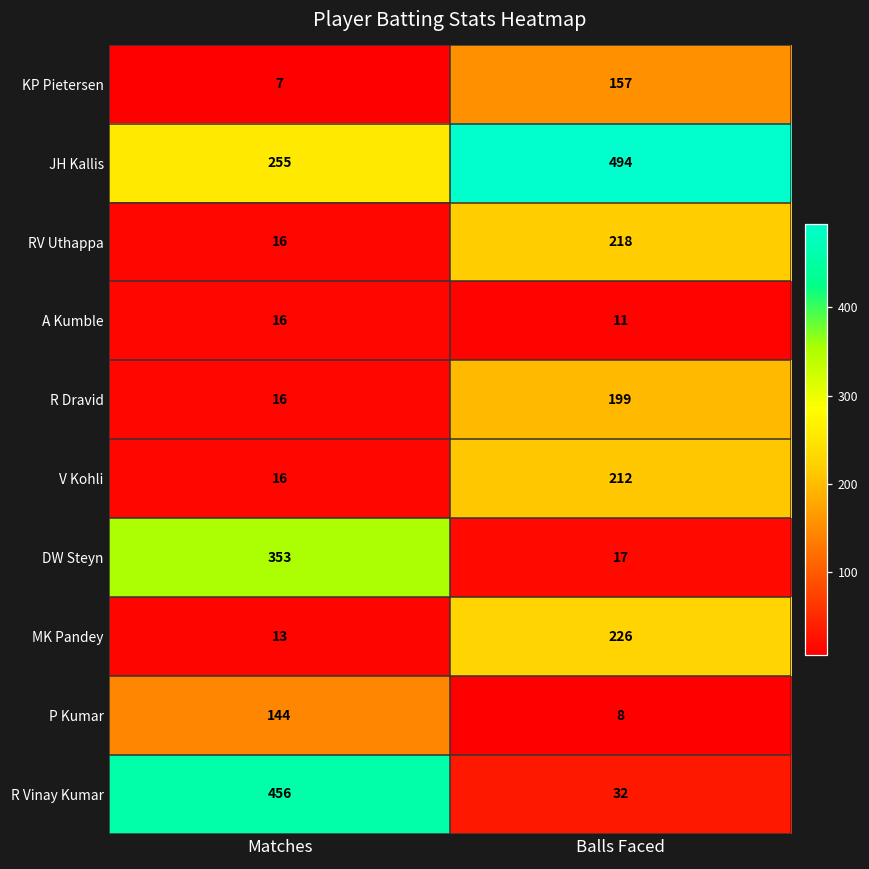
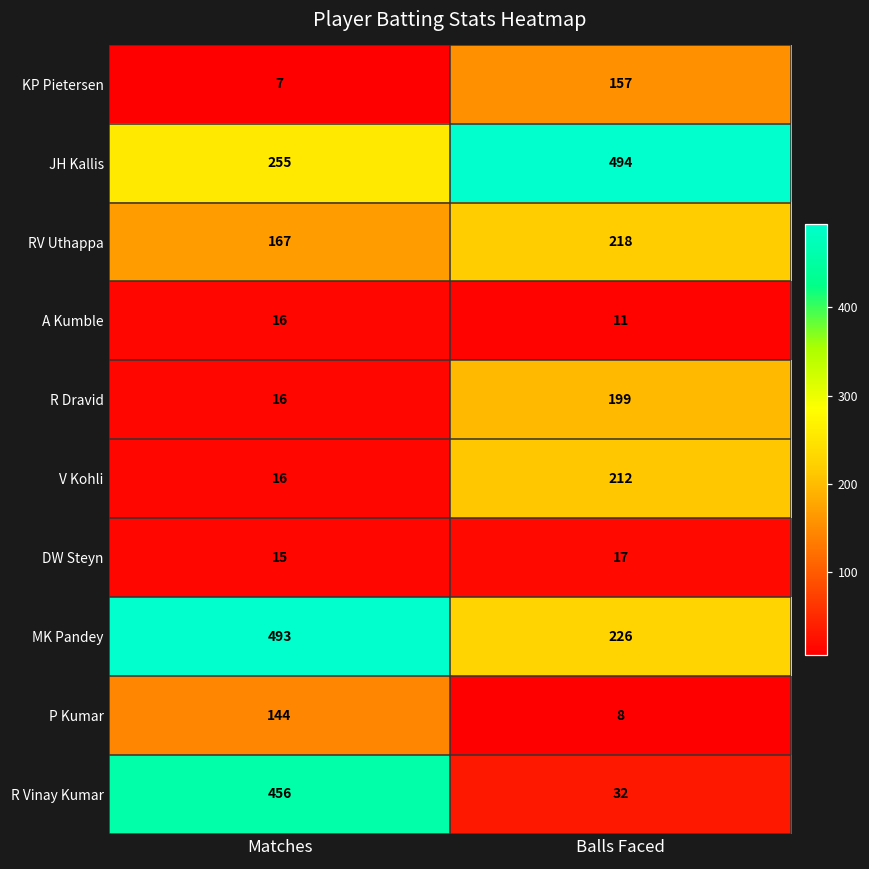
  {
    "KP Pietersen": {
      "Matches": 7,
      "Balls Faced": 157
    },
    "JH Kallis": {
      "Matches": 255,
      "Balls Faced": 494
    },
    "RV Uthappa": {
-     "Matches": 16,
+     "Matches": 167,
      "Balls Faced": 218
    },
    "A Kumble": {
      "Matches": 16,
      "Balls Faced": 11
    },
    "R Dravid": {
      "Matches": 16,
      "Balls Faced": 199
    },
    "V Kohli": {
      "Matches": 16,
      "Balls Faced": 212
    },
    "DW Steyn": {
-     "Matches": 353,
+     "Matches": 15,
      "Balls Faced": 17
    },
    "MK Pandey": {
-     "Matches": 13,
+     "Matches": 493,
      "Balls Faced": 226
    },
    "P Kumar": {
      "Matches": 144,
      "Balls Faced": 8
    },
    "R Vinay Kumar": {
      "Matches": 456,
      "Balls Faced": 32
    }
  }
